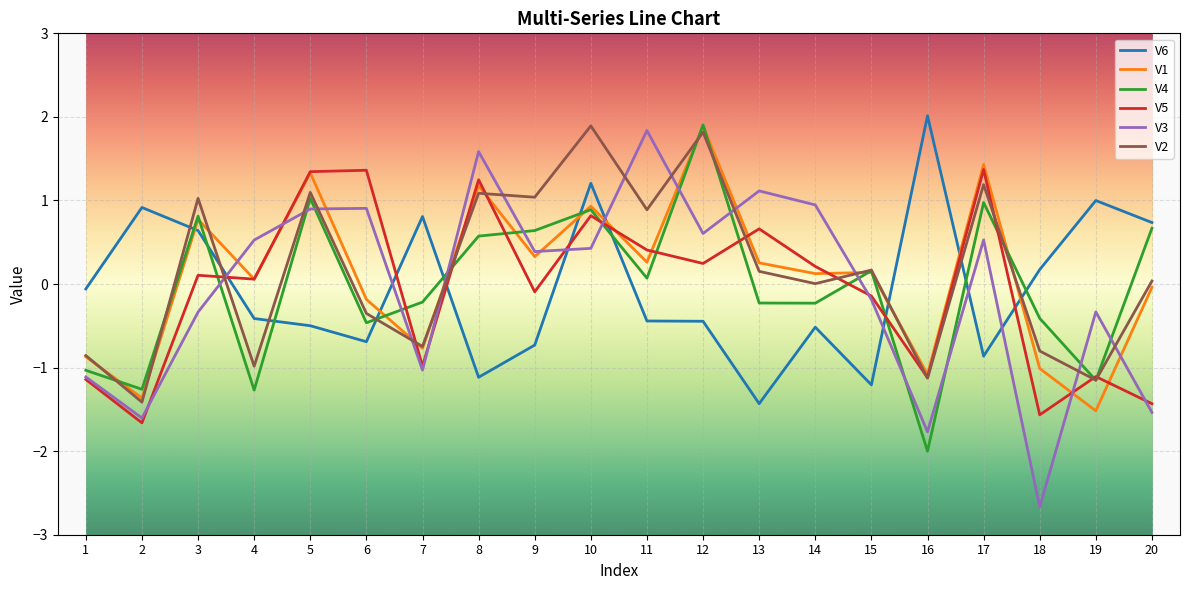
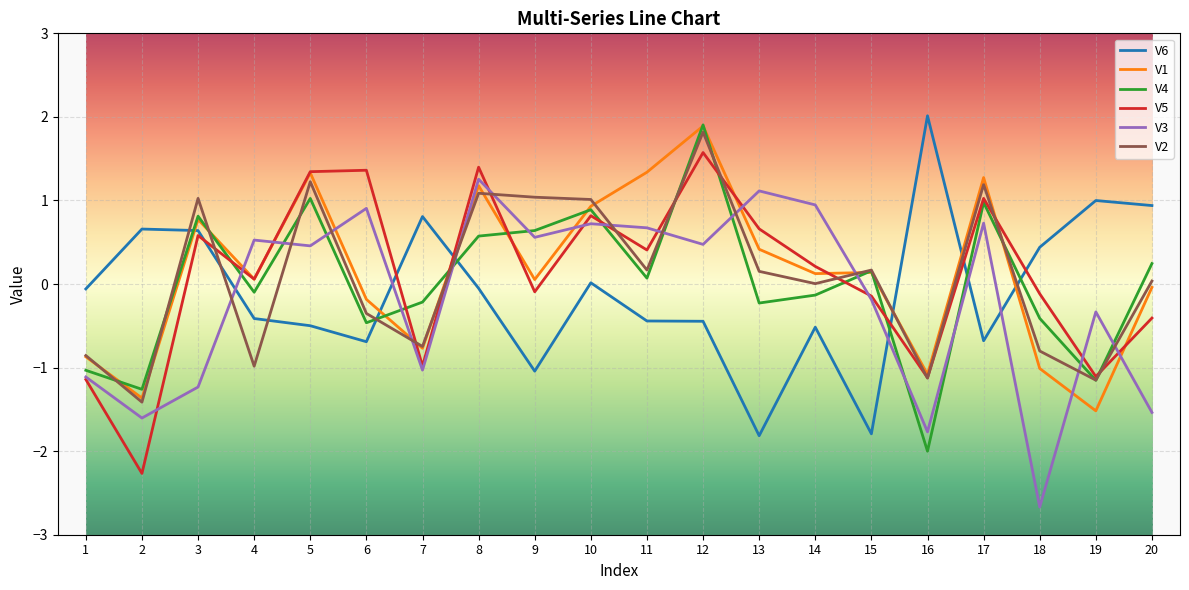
  {
    "V6": {
      "1": -0.1,
-     "2": 0.9,
+     "2": 0.7,
      "3": 0.6,
      "4": -0.4,
      "5": -0.5,
      "6": -0.7,
      "7": 0.8,
-     "8": -1.1,
-     "9": -0.7,
-     "10": 1.2,
+     "8": -0.1,
+     "9": -1.0,
+     "10": 0.0,
      "11": -0.4,
      "12": -0.4,
-     "13": -1.4,
+     "13": -1.8,
      "14": -0.5,
-     "15": -1.2,
+     "15": -1.8,
      "16": 2.0,
-     "17": -0.9,
-     "18": 0.2,
+     "17": -0.7,
+     "18": 0.4,
      "19": 1.0,
-     "20": 0.7
+     "20": 0.9
    },
    "V1": {
      "2": -1.4,
      "3": 0.8,
      "6": -0.2,
      "8": 1.2,
-     "9": 0.3,
+     "9": 0.1,
      "10": 0.9,
-     "11": 0.3,
-     "13": 0.3,
+     "11": 1.3,
+     "13": 0.4,
      "14": 0.1,
      "16": -1.1,
-     "17": 1.4,
+     "17": 1.3,
      "18": -1.0,
      "19": -1.5,
      "20": 0.0
    },
    "V4": {
      "1": -1.0,
      "2": -1.3,
      "3": 0.8,
-     "4": -1.3,
+     "4": -0.1,
      "5": 1.0,
      "6": -0.5,
      "7": -0.2,
      "8": 0.6,
      "9": 0.6,
      "10": 0.9,
      "11": 0.1,
      "13": -0.2,
-     "14": -0.2,
+     "14": -0.1,
      "16": -2.0,
      "17": 1.0,
      "18": -0.4,
-     "20": 0.7
+     "20": 0.2
    },
    "V5": {
-     "2": -1.7,
-     "3": 0.1,
+     "2": -2.3,
+     "3": 0.6,
      "6": 1.4,
      "7": -1.0,
-     "8": 1.2,
+     "8": 1.4,
      "9": -0.1,
      "10": 0.8,
      "11": 0.4,
-     "12": 0.2,
+     "12": 1.6,
      "13": 0.7,
      "14": 0.2,
      "15": -0.1,
-     "17": 1.4,
-     "18": -1.6,
+     "17": 1.0,
+     "18": -0.1,
      "19": -1.1,
-     "20": -1.4
+     "20": -0.4
    },
    "V3": {
      "2": -1.6,
-     "3": -0.3,
+     "3": -1.2,
      "4": 0.5,
-     "5": 0.9,
+     "5": 0.5,
      "6": 0.9,
      "7": -1.0,
-     "8": 1.6,
-     "9": 0.4,
-     "10": 0.4,
-     "11": 1.8,
-     "12": 0.6,
+     "8": 1.3,
+     "9": 0.6,
+     "10": 0.7,
+     "11": 0.7,
+     "12": 0.5,
      "13": 1.1,
      "14": 0.9,
      "15": -0.2,
      "16": -1.8,
-     "17": 0.5,
+     "17": 0.7,
      "18": -2.7,
      "19": -0.3,
      "20": -1.5
    },
    "V2": {
      "2": -1.4,
      "3": 1.0,
      "4": -1.0,
-     "5": 1.1,
+     "5": 1.2,
      "6": -0.4,
      "8": 1.1,
      "9": 1.0,
-     "10": 1.9,
-     "11": 0.9,
+     "10": 1.0,
+     "11": 0.2,
      "12": 1.8,
      "13": 0.2,
      "14": 0.0,
      "17": 1.2,
      "18": -0.8,
      "20": 0.0
    }
  }
